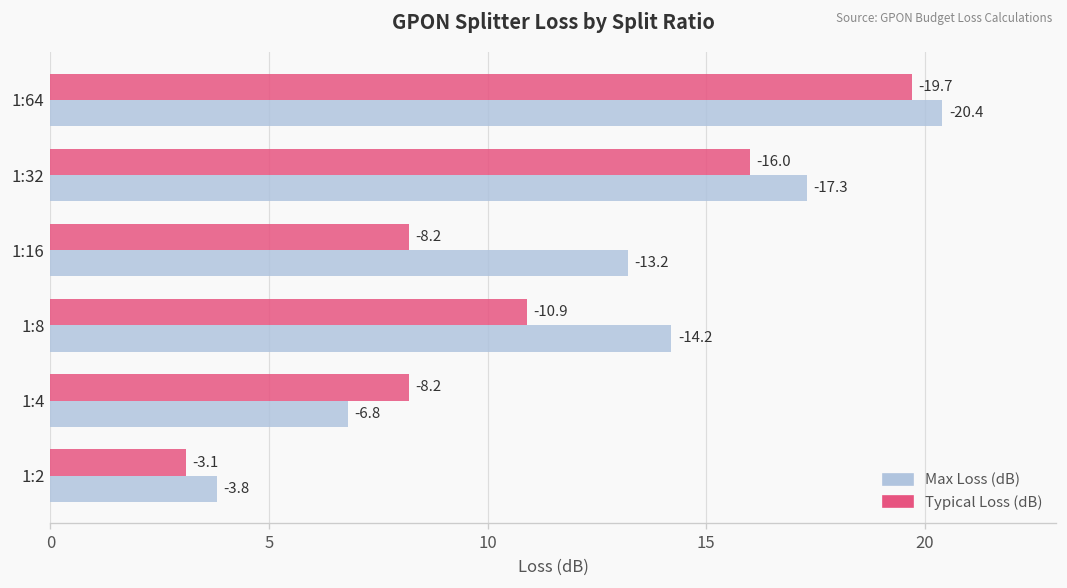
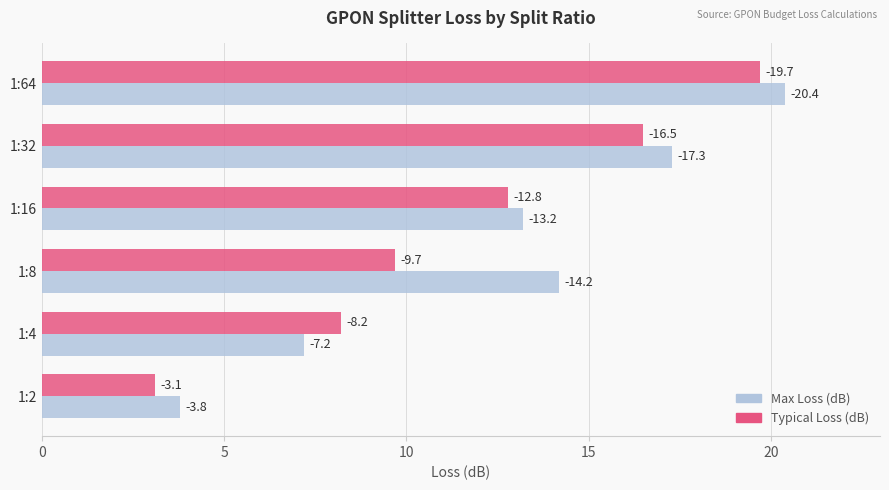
  {
    "Max Loss (dB)": {
-     "1:4": -6.8
+     "1:4": -7.2
    },
    "Typical Loss (dB)": {
-     "1:32": -16.0,
-     "1:16": -8.2,
-     "1:8": -10.9
+     "1:32": -16.5,
+     "1:16": -12.8,
+     "1:8": -9.7
    }
  }
